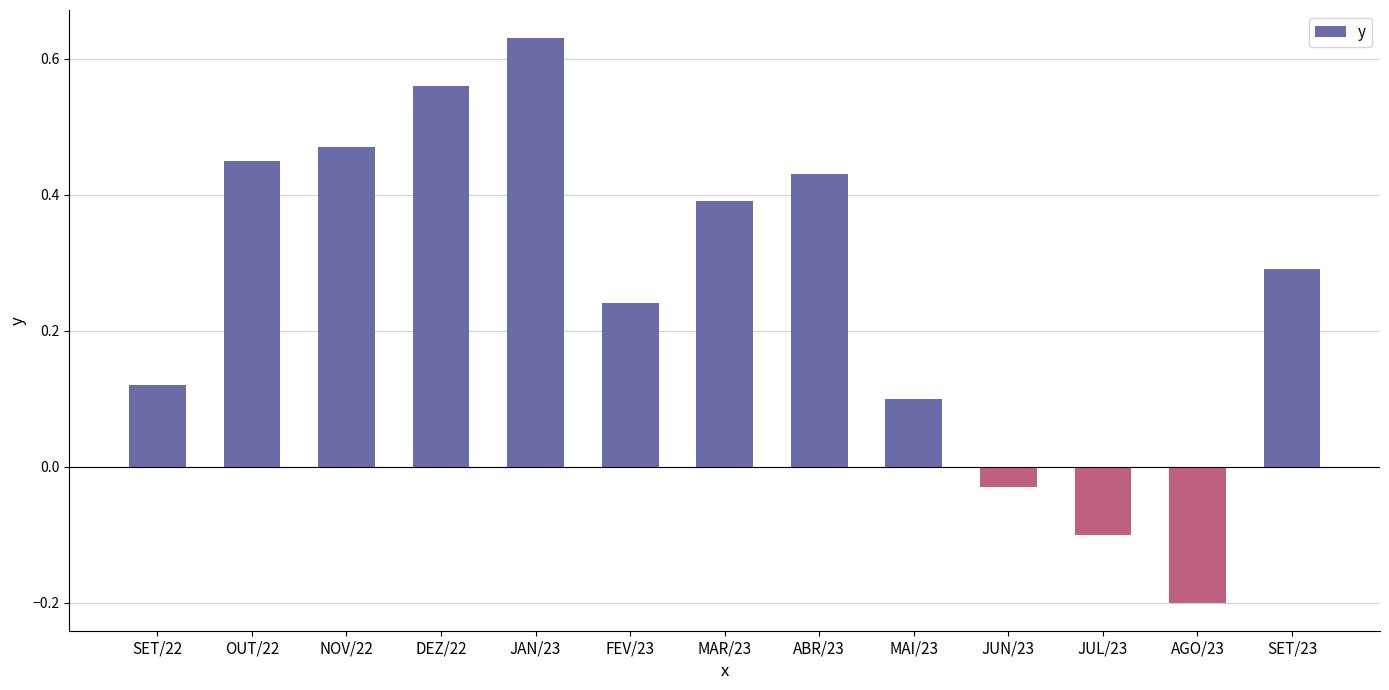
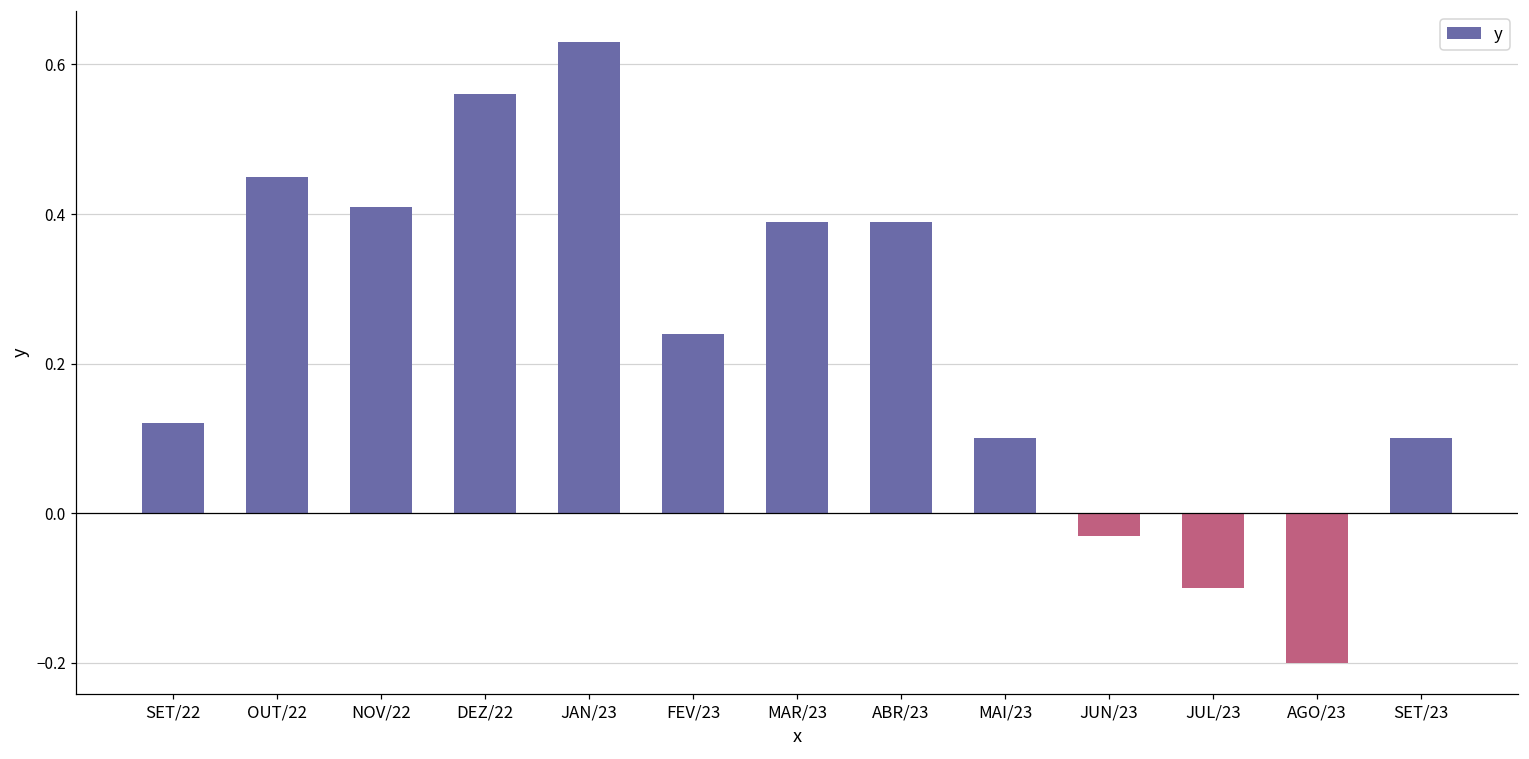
  {
    "SET/22": 0.12,
    "OUT/22": 0.45,
-   "NOV/22": 0.47,
+   "NOV/22": 0.41,
    "DEZ/22": 0.56,
    "JAN/23": 0.63,
    "FEV/23": 0.24,
    "MAR/23": 0.39,
-   "ABR/23": 0.43,
+   "ABR/23": 0.39,
    "MAI/23": 0.10,
    "JUN/23": -0.03,
    "JUL/23": -0.10,
    "AGO/23": -0.20,
-   "SET/23": 0.29
+   "SET/23": 0.10
  }
